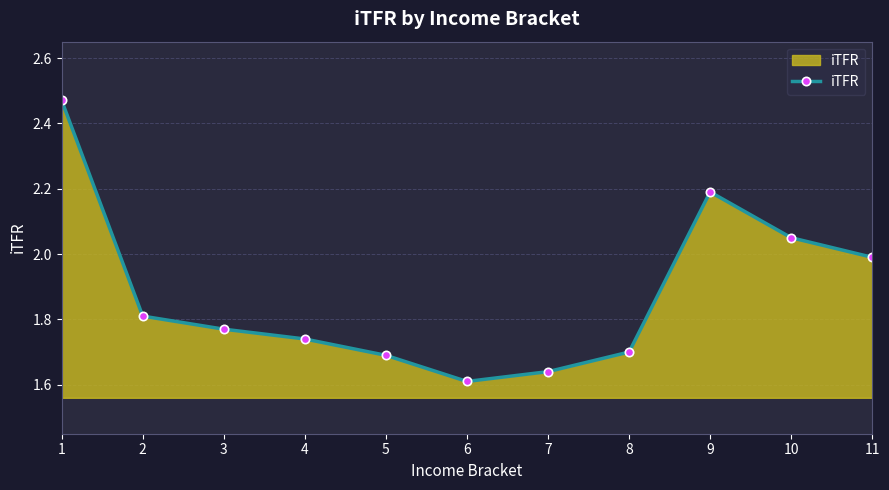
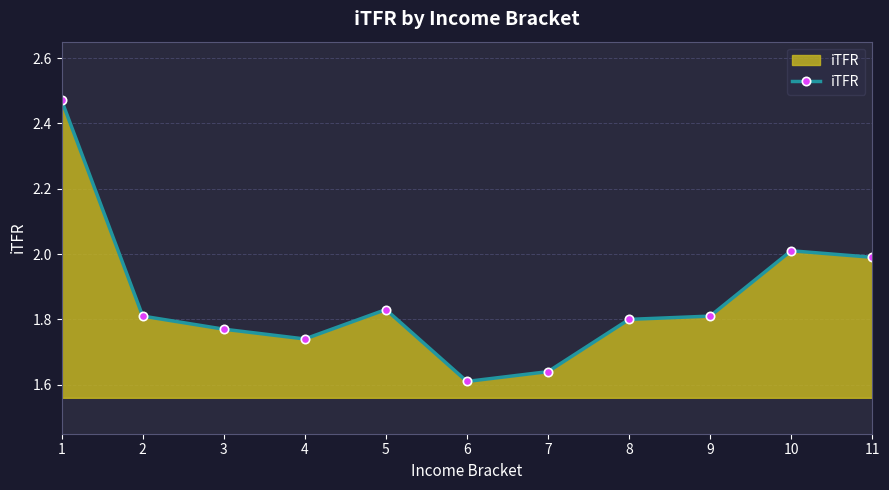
  {
    "1": 2.47,
    "2": 1.81,
    "3": 1.77,
    "4": 1.74,
-   "5": 1.69,
+   "5": 1.83,
    "6": 1.61,
    "7": 1.64,
-   "8": 1.7,
-   "9": 2.19,
-   "10": 2.05,
+   "8": 1.8,
+   "9": 1.81,
+   "10": 2.01,
    "11": 1.99
  }
